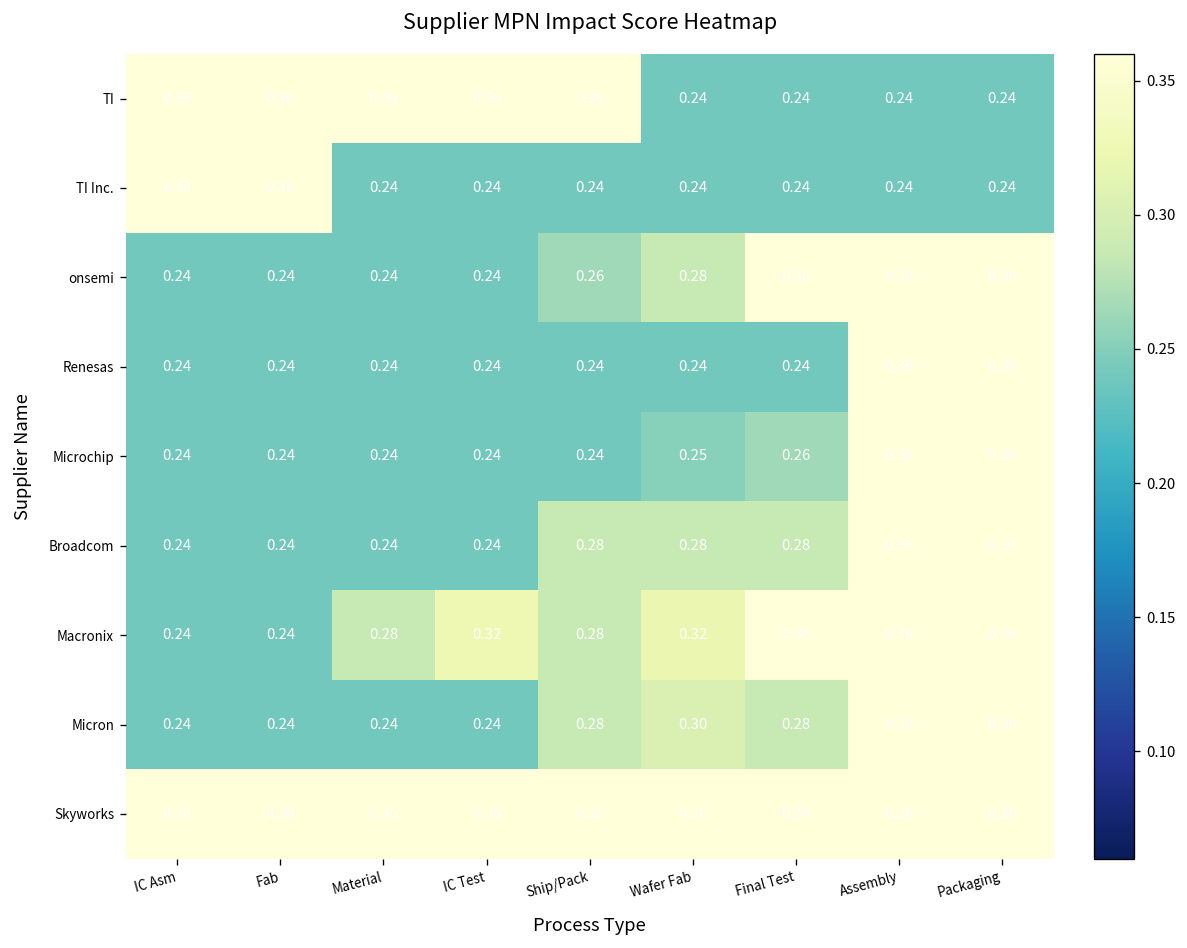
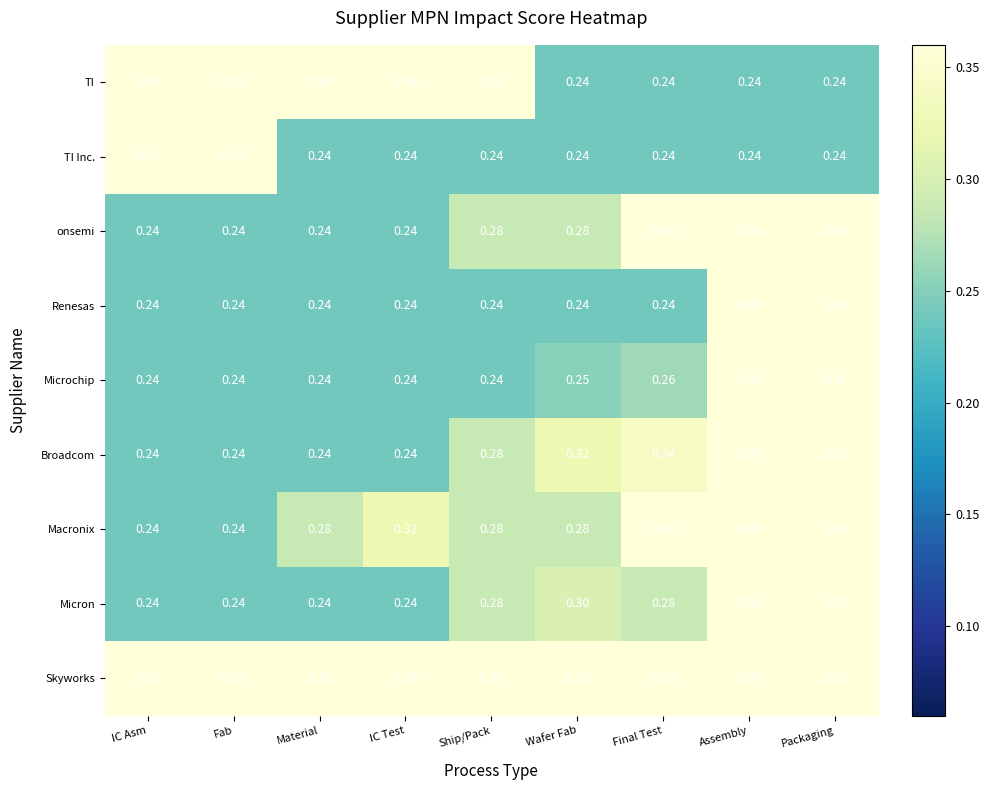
  {
    "TI": {
      "Wafer Fab": 0.24,
      "Final Test": 0.24,
      "Assembly": 0.24,
      "Packaging": 0.24
    },
    "TI Inc.": {
      "Material": 0.24,
      "IC Test": 0.24,
      "Ship/Pack": 0.24,
      "Wafer Fab": 0.24,
      "Final Test": 0.24,
      "Assembly": 0.24,
      "Packaging": 0.24
    },
    "onsemi": {
      "IC Asm": 0.24,
      "Fab": 0.24,
      "Material": 0.24,
      "IC Test": 0.24,
-     "Ship/Pack": 0.26,
+     "Ship/Pack": 0.28,
      "Wafer Fab": 0.28
    },
    "Renesas": {
      "IC Asm": 0.24,
      "Fab": 0.24,
      "Material": 0.24,
      "IC Test": 0.24,
      "Ship/Pack": 0.24,
      "Wafer Fab": 0.24,
      "Final Test": 0.24
    },
    "Microchip": {
      "IC Asm": 0.24,
      "Fab": 0.24,
      "Material": 0.24,
      "IC Test": 0.24,
      "Ship/Pack": 0.24,
      "Wafer Fab": 0.25,
      "Final Test": 0.26
    },
    "Broadcom": {
      "IC Asm": 0.24,
      "Fab": 0.24,
      "Material": 0.24,
      "IC Test": 0.24,
      "Ship/Pack": 0.28,
-     "Wafer Fab": 0.28,
-     "Final Test": 0.28
+     "Wafer Fab": 0.32,
+     "Final Test": 0.34
    },
    "Macronix": {
      "IC Asm": 0.24,
      "Fab": 0.24,
      "Material": 0.28,
      "IC Test": 0.32,
      "Ship/Pack": 0.28,
-     "Wafer Fab": 0.32
+     "Wafer Fab": 0.28
    },
    "Micron": {
      "IC Asm": 0.24,
      "Fab": 0.24,
      "Material": 0.24,
      "IC Test": 0.24,
      "Ship/Pack": 0.28,
      "Wafer Fab": 0.30,
      "Final Test": 0.28
    }
  }
